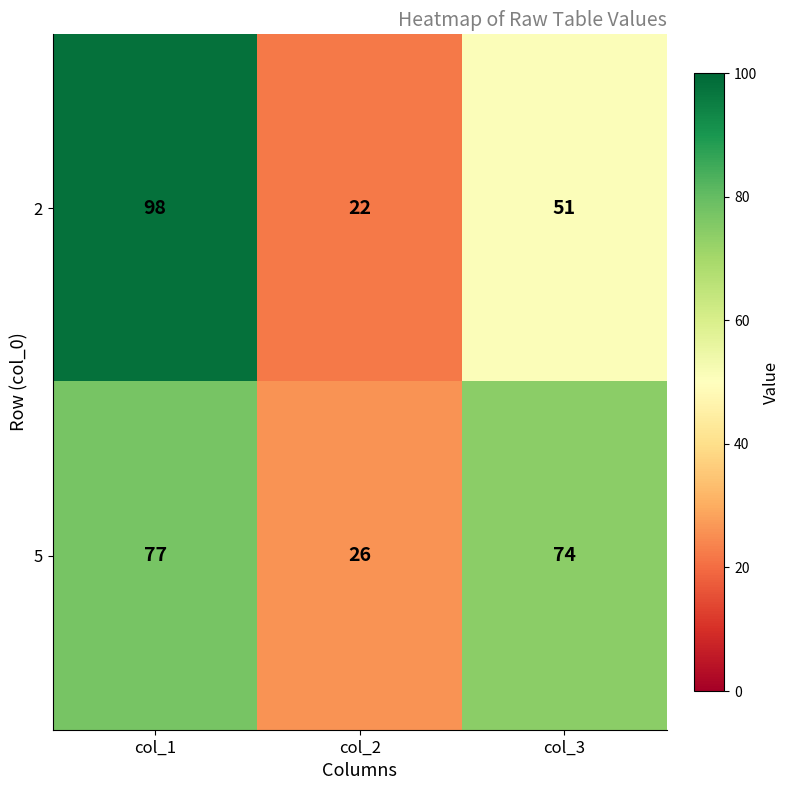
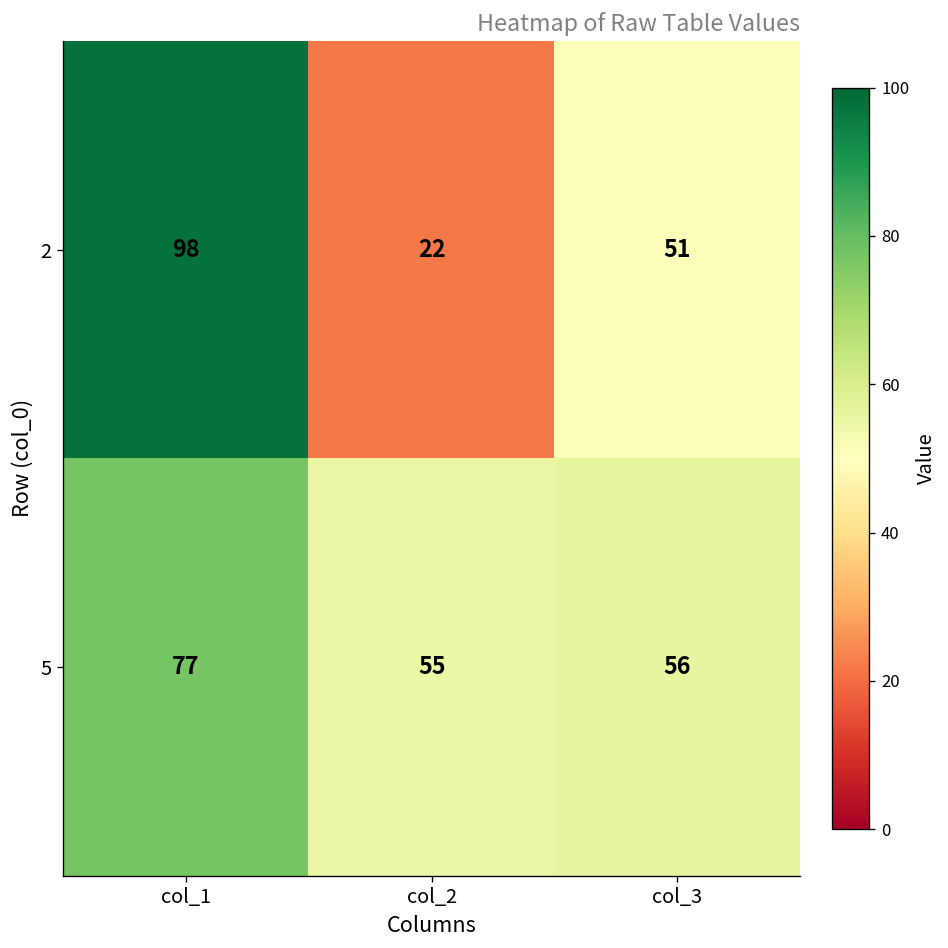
  {
    "2": {
      "col_1": 98,
      "col_2": 22,
      "col_3": 51
    },
    "5": {
      "col_1": 77,
-     "col_2": 26,
-     "col_3": 74
+     "col_2": 55,
+     "col_3": 56
    }
  }
